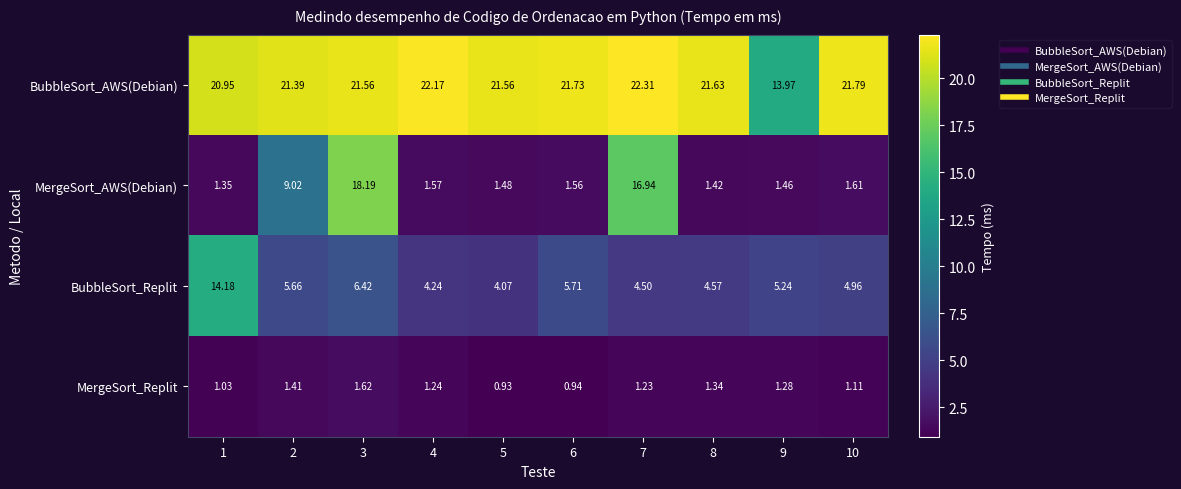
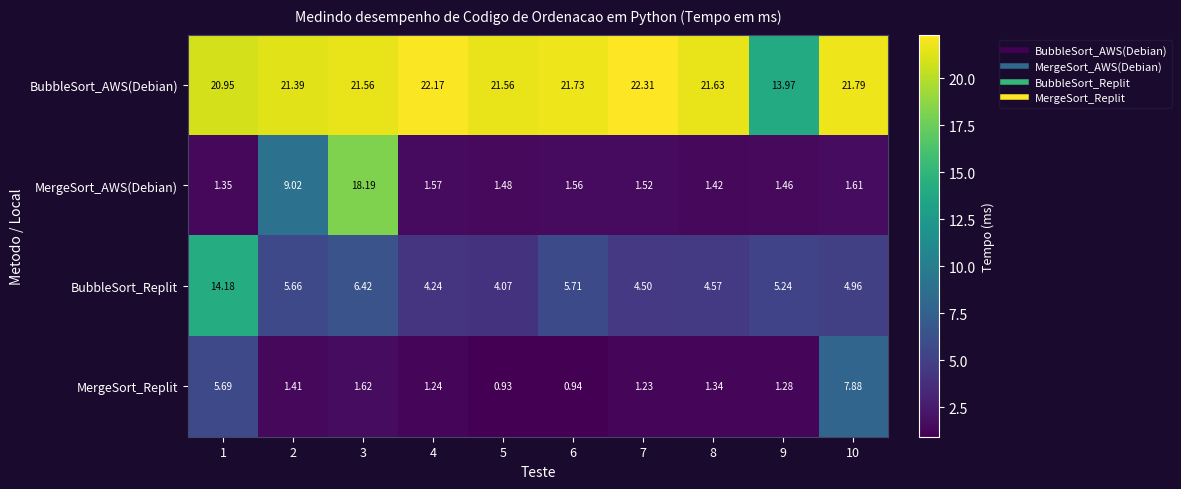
  {
    "BubbleSort_AWS(Debian)": {
      "1": 20.95,
      "2": 21.39,
      "3": 21.56,
      "4": 22.17,
      "5": 21.56,
      "6": 21.73,
      "7": 22.31,
      "8": 21.63,
      "9": 13.97,
      "10": 21.79
    },
    "MergeSort_AWS(Debian)": {
      "1": 1.35,
      "2": 9.02,
      "3": 18.19,
      "4": 1.57,
      "5": 1.48,
      "6": 1.56,
-     "7": 16.94,
+     "7": 1.52,
      "8": 1.42,
      "9": 1.46,
      "10": 1.61
    },
    "BubbleSort_Replit": {
      "1": 14.18,
      "2": 5.66,
      "3": 6.42,
      "4": 4.24,
      "5": 4.07,
      "6": 5.71,
      "7": 4.50,
      "8": 4.57,
      "9": 5.24,
      "10": 4.96
    },
    "MergeSort_Replit": {
-     "1": 1.03,
+     "1": 5.69,
      "2": 1.41,
      "3": 1.62,
      "4": 1.24,
      "5": 0.93,
      "6": 0.94,
      "7": 1.23,
      "8": 1.34,
      "9": 1.28,
-     "10": 1.11
+     "10": 7.88
    }
  }
